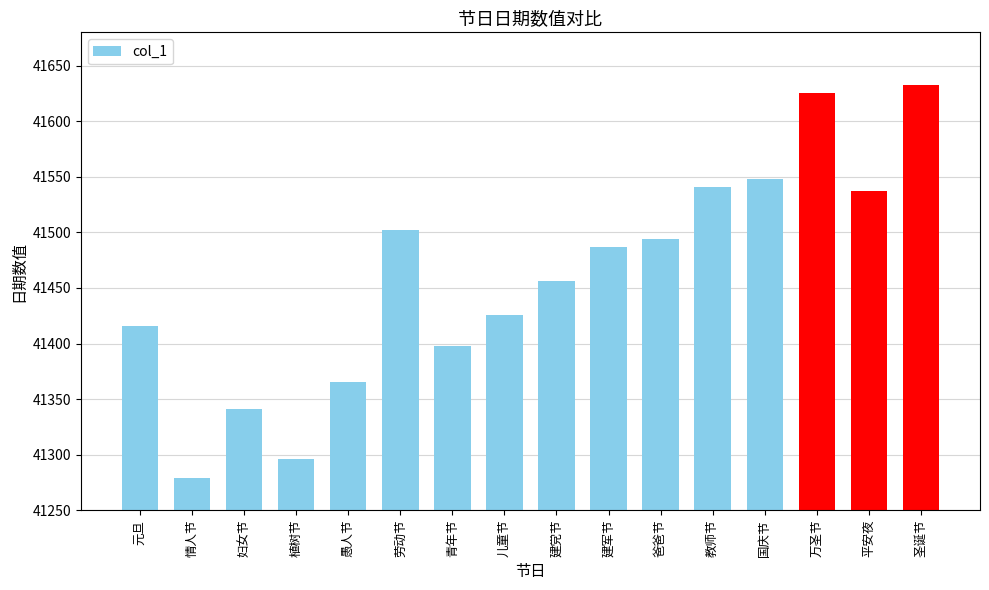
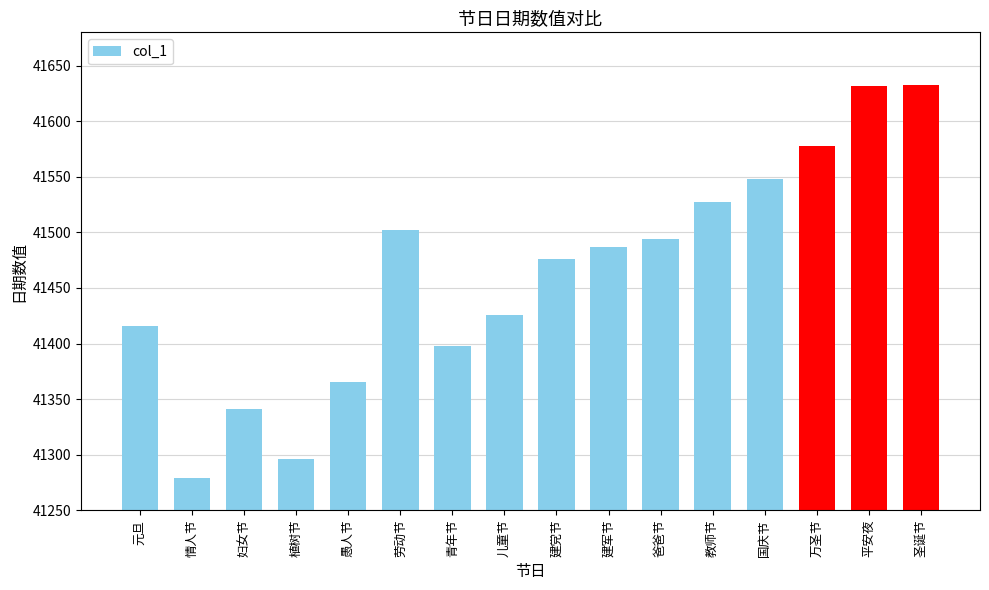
  {
    "元旦": 41416,
    "情人节": 41279,
    "妇女节": 41341,
    "植树节": 41296,
    "愚人节": 41365,
    "劳动节": 41502,
    "青年节": 41398,
    "儿童节": 41426,
-   "建党节": 41456,
+   "建党节": 41476,
    "建军节": 41487,
    "爸爸节": 41494,
-   "教师节": 41541,
+   "教师节": 41527,
    "国庆节": 41548,
-   "万圣节": 41625,
-   "平安夜": 41537,
+   "万圣节": 41578,
+   "平安夜": 41632,
    "圣诞节": 41633
  }
